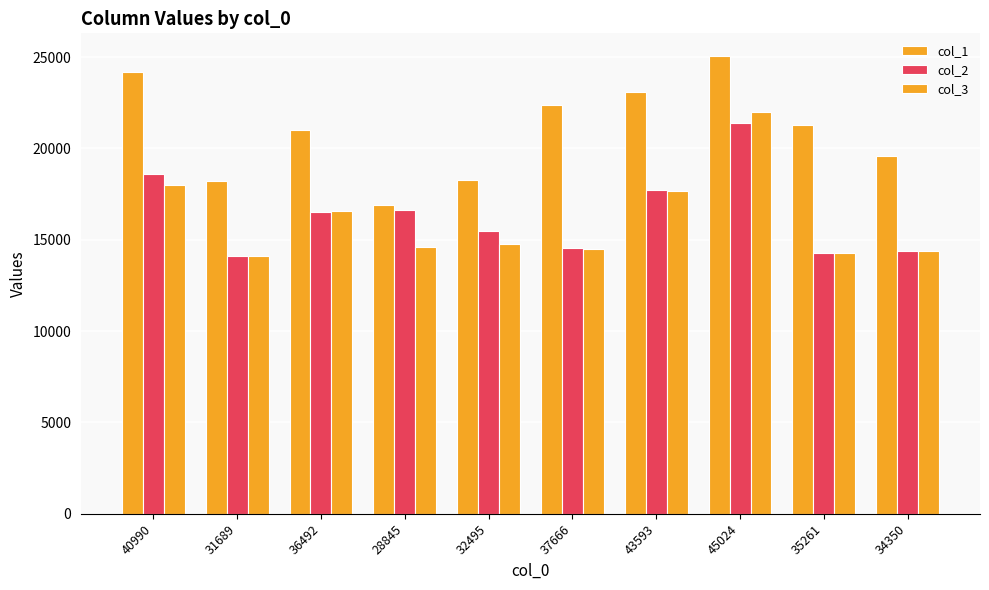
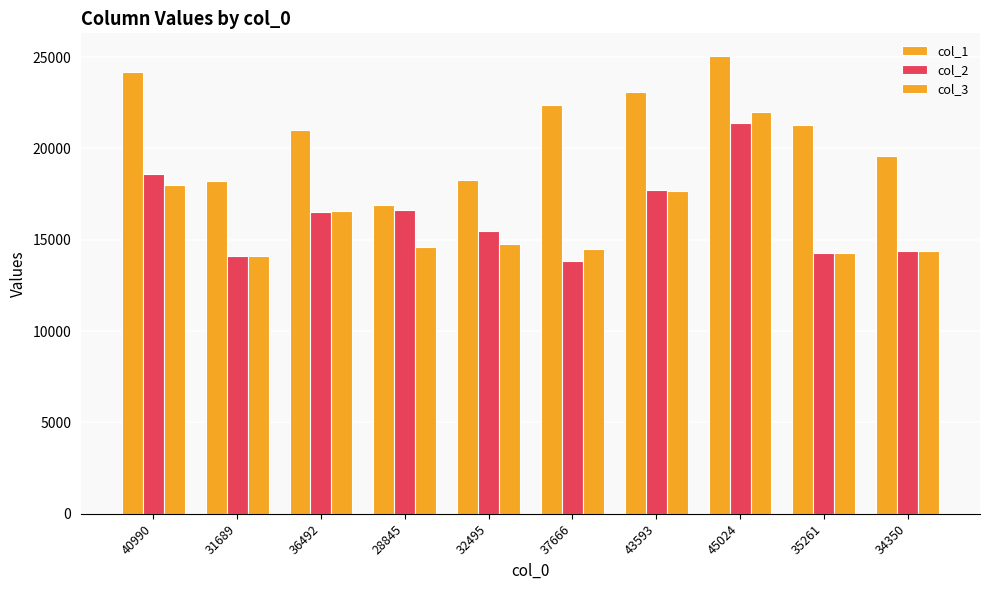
  {
    "col_2": {
      "40990": 18600,
      "31689": 14100,
      "36492": 16500,
      "28845": 16600,
      "32495": 15500,
-     "37666": 14500,
+     "37666": 13800,
      "43593": 17700,
      "45024": 21400,
      "35261": 14300,
      "34350": 14400
    }
  }
